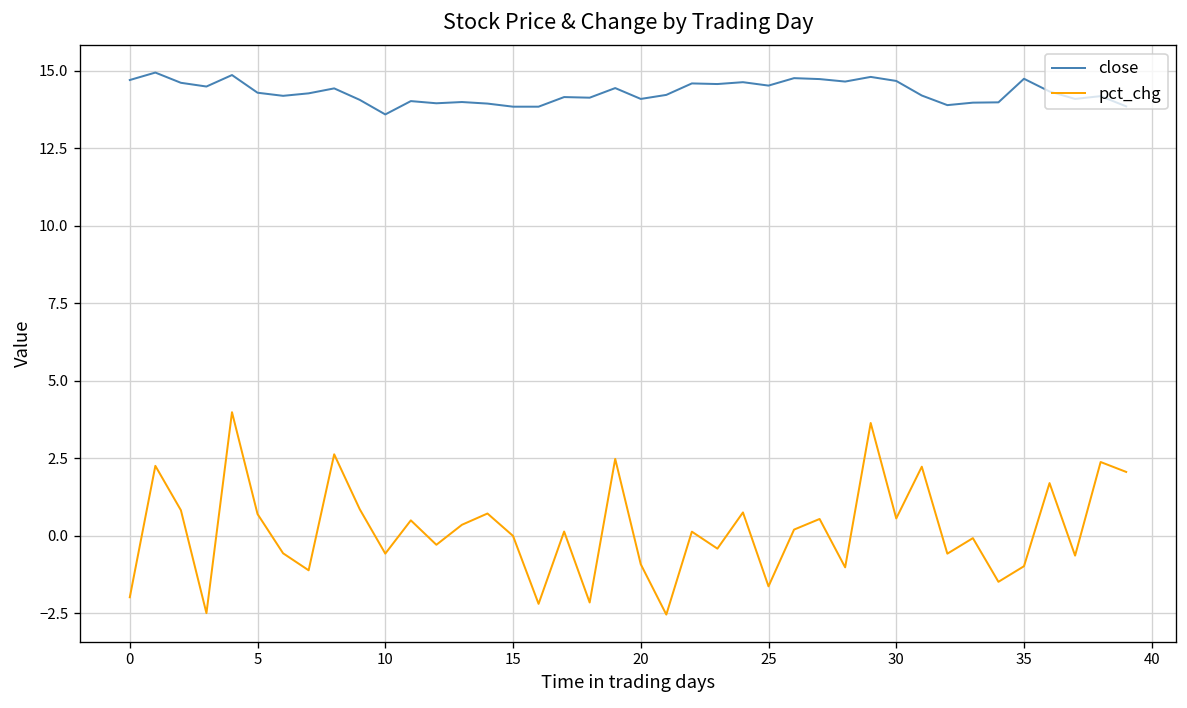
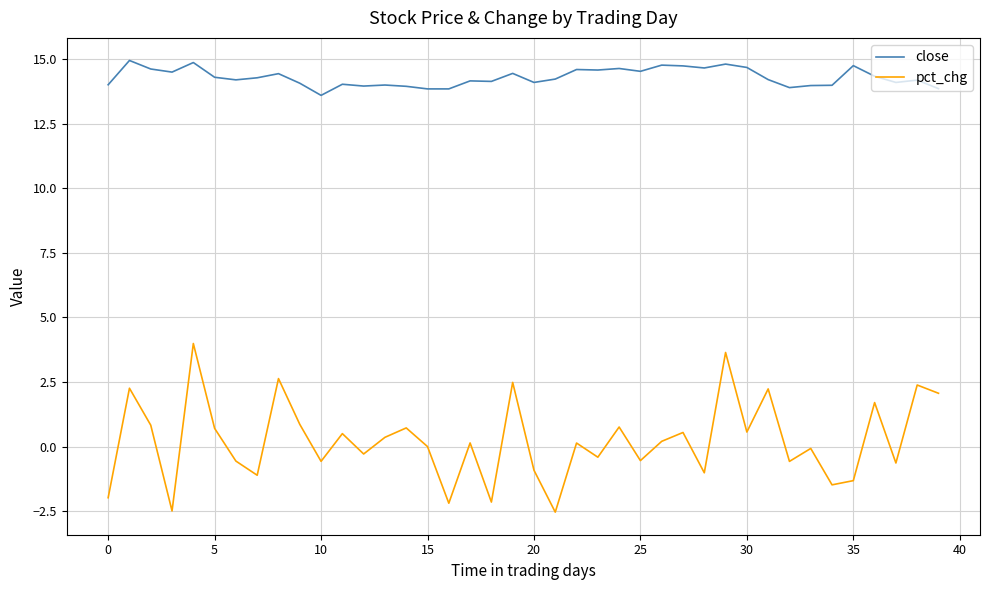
  {
    "close": {
-     "0": 14.7,
+     "0": 14.0,
      "5": 14.3,
      "10": 13.6,
      "15": 13.8,
      "20": 14.1,
      "25": 14.5,
      "30": 14.7,
      "35": 14.7
    },
    "pct_chg": {
      "0": -2.0,
      "5": 0.7,
      "10": -0.6,
      "15": 0.0,
      "20": -0.9,
-     "25": -1.6,
+     "25": -0.5,
      "30": 0.6,
-     "35": -1.0
+     "35": -1.3
    }
  }
